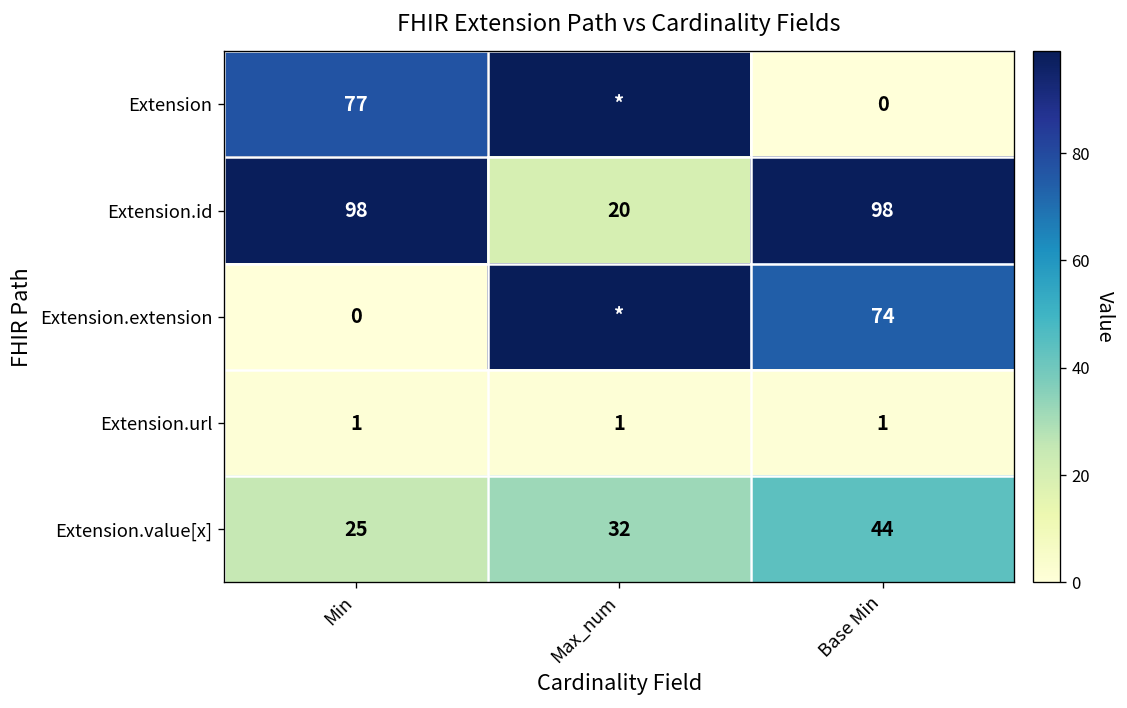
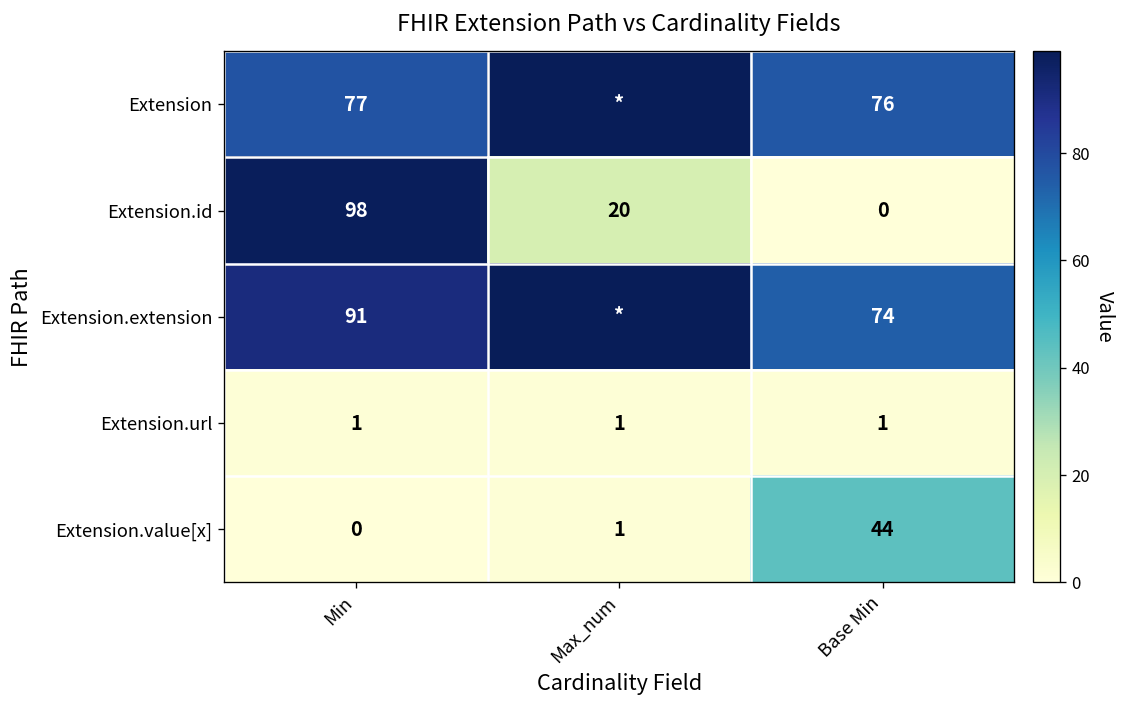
  {
    "Extension": {
      "Min": 77,
-     "Base Min": 0
+     "Base Min": 76
    },
    "Extension.id": {
      "Min": 98,
      "Max_num": 20,
-     "Base Min": 98
+     "Base Min": 0
    },
    "Extension.extension": {
-     "Min": 0,
+     "Min": 91,
      "Base Min": 74
    },
    "Extension.url": {
      "Min": 1,
      "Max_num": 1,
      "Base Min": 1
    },
    "Extension.value[x]": {
-     "Min": 25,
-     "Max_num": 32,
+     "Min": 0,
+     "Max_num": 1,
      "Base Min": 44
    }
  }
